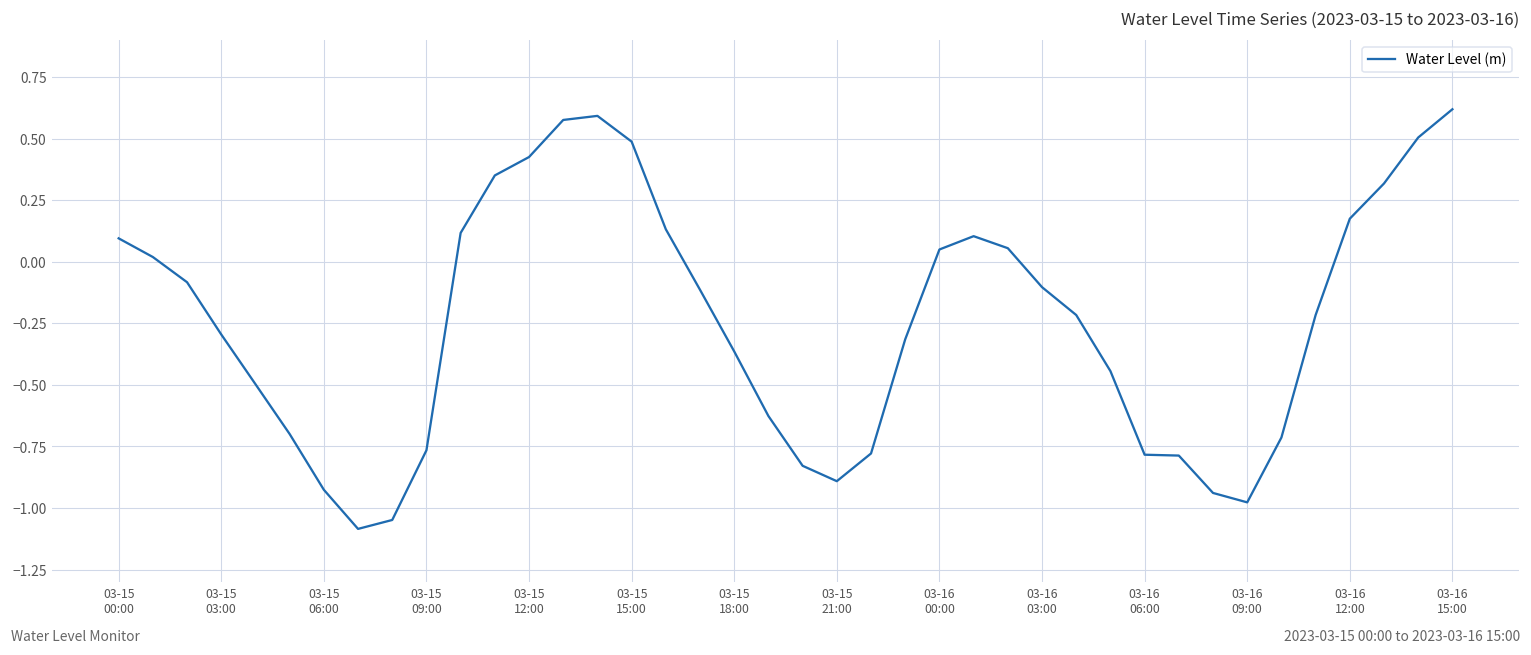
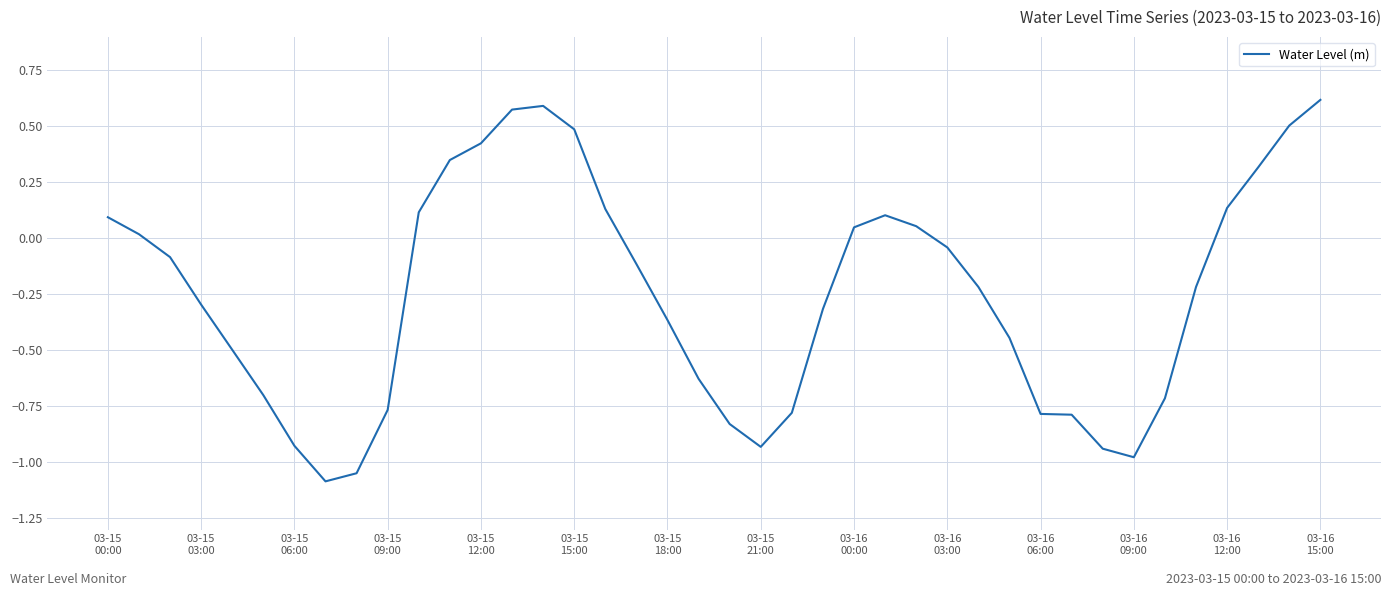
  {
    "03-15 00:00": 0.09,
    "03-15 03:00": -0.30,
    "03-15 06:00": -0.93,
    "03-15 09:00": -0.77,
    "03-15 12:00": 0.42,
    "03-15 15:00": 0.49,
    "03-15 18:00": -0.36,
-   "03-15 21:00": -0.89,
+   "03-15 21:00": -0.93,
    "03-16 00:00": 0.05,
-   "03-16 03:00": -0.10,
+   "03-16 03:00": -0.04,
    "03-16 06:00": -0.78,
    "03-16 09:00": -0.98,
-   "03-16 12:00": 0.17,
+   "03-16 12:00": 0.14,
    "03-16 15:00": 0.62
  }
